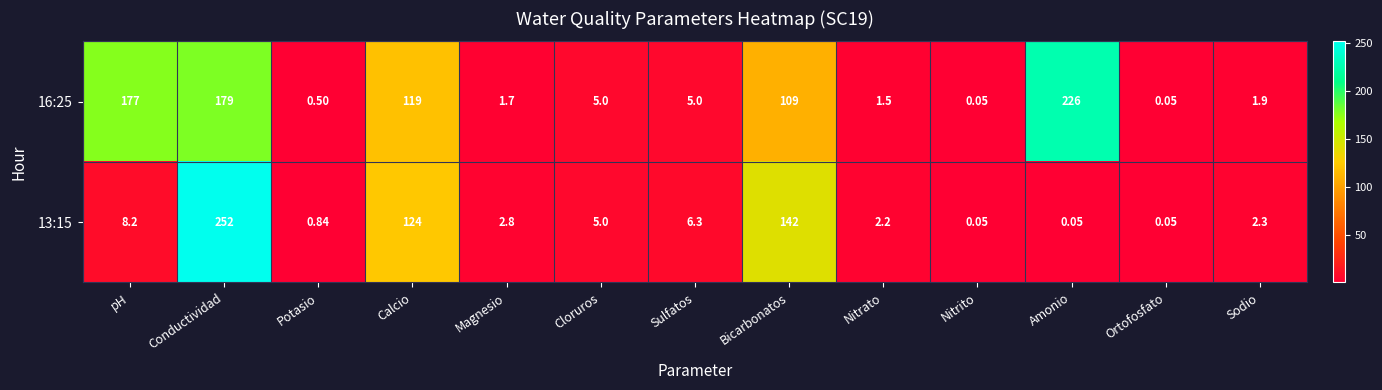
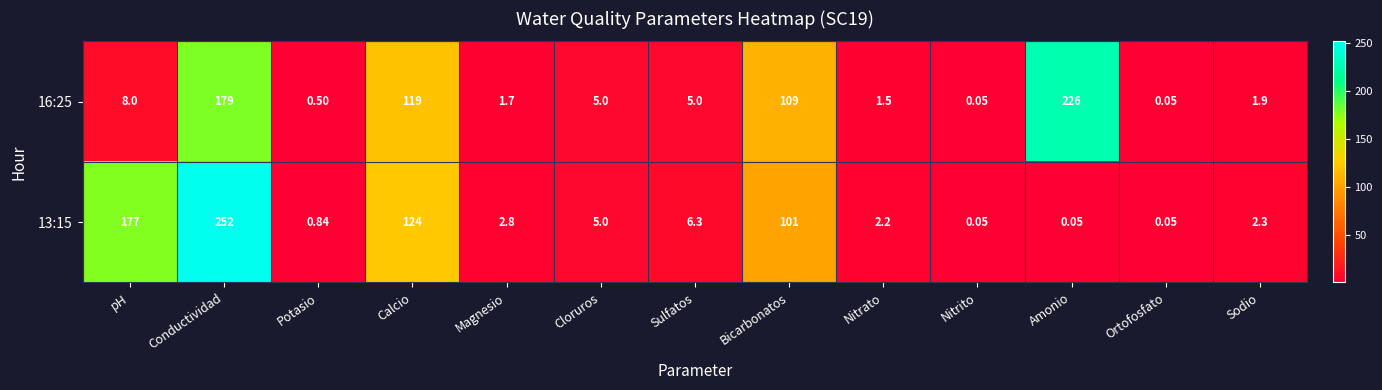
  {
    "16:25": {
-     "pH": 177,
+     "pH": 8.0,
      "Conductividad": 179,
      "Potasio": 0.50,
      "Calcio": 119,
      "Magnesio": 1.7,
      "Cloruros": 5.0,
      "Sulfatos": 5.0,
      "Bicarbonatos": 109,
      "Nitrato": 1.5,
      "Nitrito": 0.05,
      "Amonio": 226,
      "Ortofosfato": 0.05,
      "Sodio": 1.9
    },
    "13:15": {
-     "pH": 8.2,
+     "pH": 177,
      "Conductividad": 252,
      "Potasio": 0.84,
      "Calcio": 124,
      "Magnesio": 2.8,
      "Cloruros": 5.0,
      "Sulfatos": 6.3,
-     "Bicarbonatos": 142,
+     "Bicarbonatos": 101,
      "Nitrato": 2.2,
      "Nitrito": 0.05,
      "Amonio": 0.05,
      "Ortofosfato": 0.05,
      "Sodio": 2.3
    }
  }
